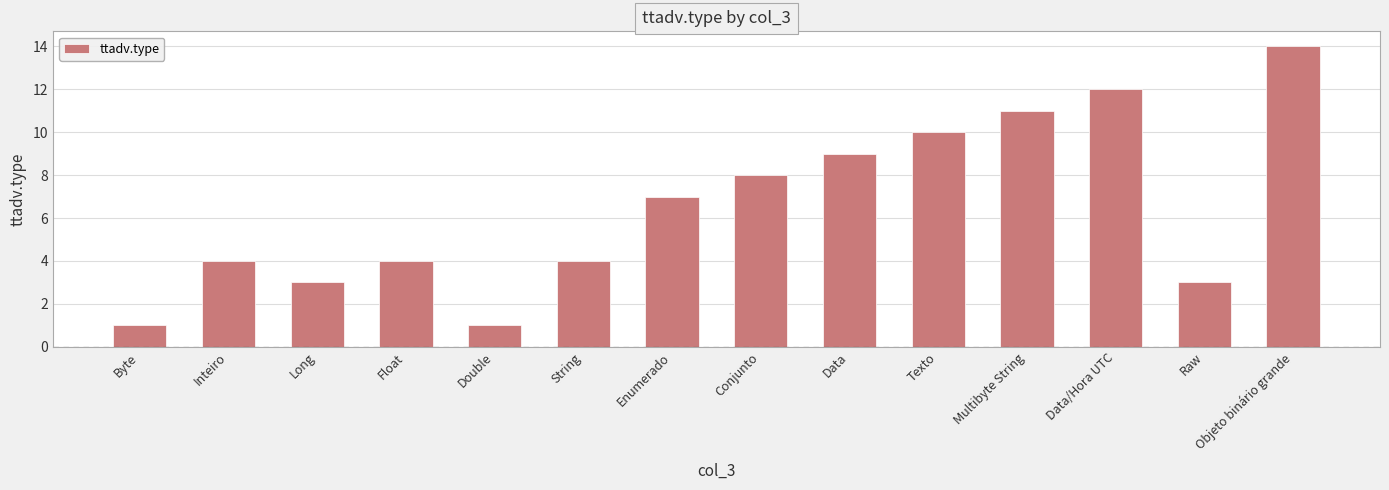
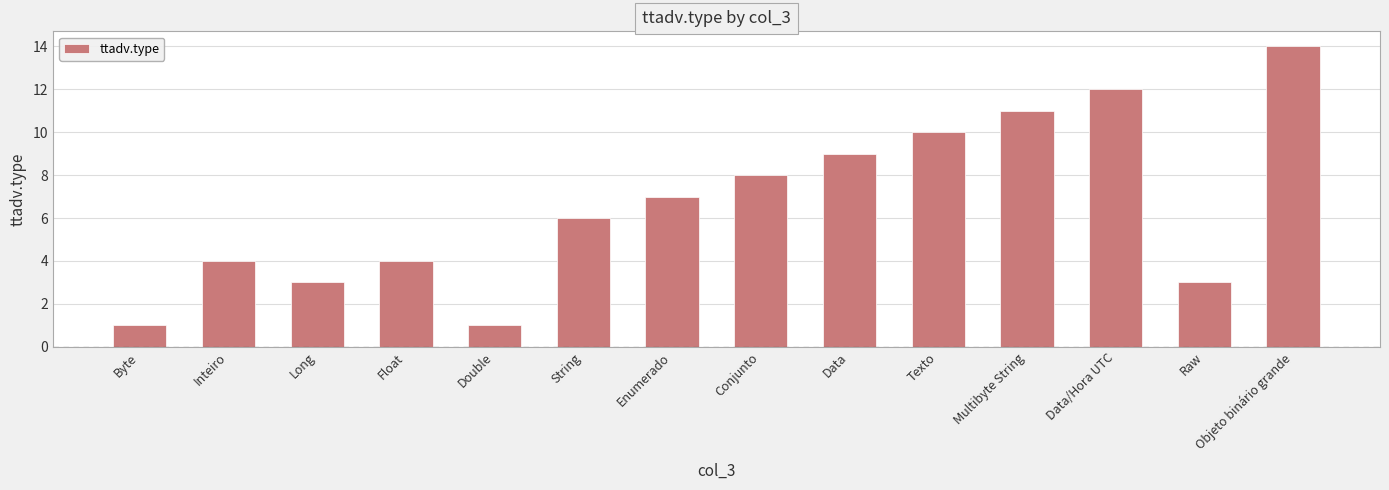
  {
    "Byte": 1,
    "Inteiro": 4,
    "Long": 3,
    "Float": 4,
    "Double": 1,
-   "String": 4,
+   "String": 6,
    "Enumerado": 7,
    "Conjunto": 8,
    "Data": 9,
    "Texto": 10,
    "Multibyte String": 11,
    "Data/Hora UTC": 12,
    "Raw": 3,
    "Objeto binário grande": 14
  }
